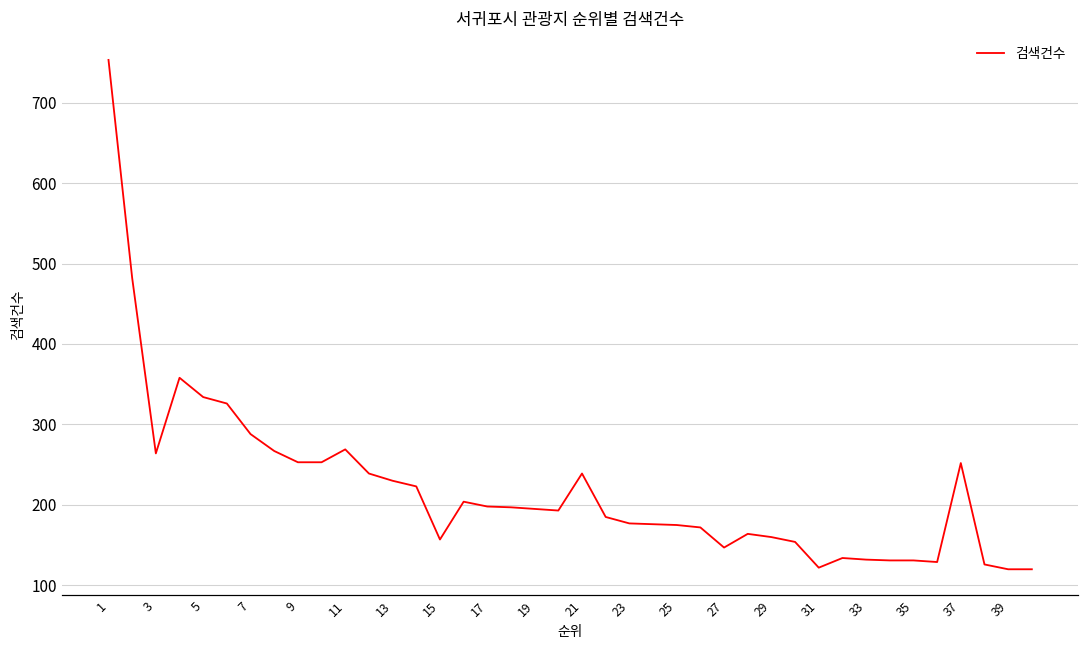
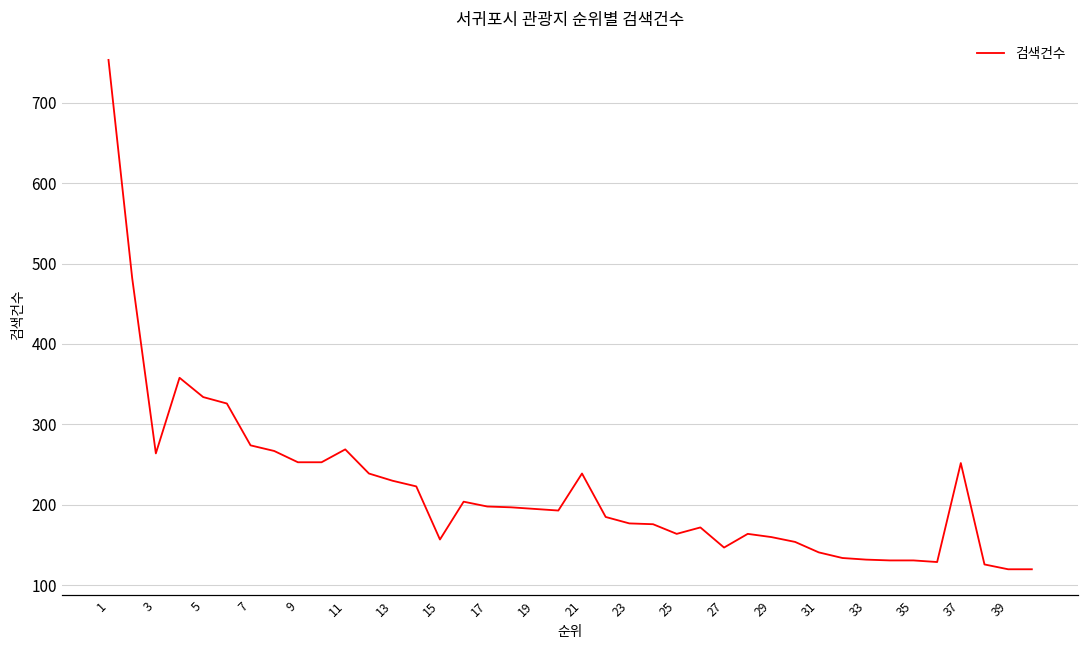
  {
    "1": 750,
    "3": 260,
    "5": 330,
-   "7": 290,
+   "7": 270,
    "9": 250,
    "11": 270,
    "13": 230,
    "15": 160,
    "17": 200,
    "19": 200,
    "21": 240,
    "23": 180,
-   "25": 180,
+   "25": 160,
    "27": 150,
    "29": 160,
-   "31": 120,
+   "31": 140,
    "33": 130,
    "35": 130,
    "37": 250,
    "39": 120
  }
